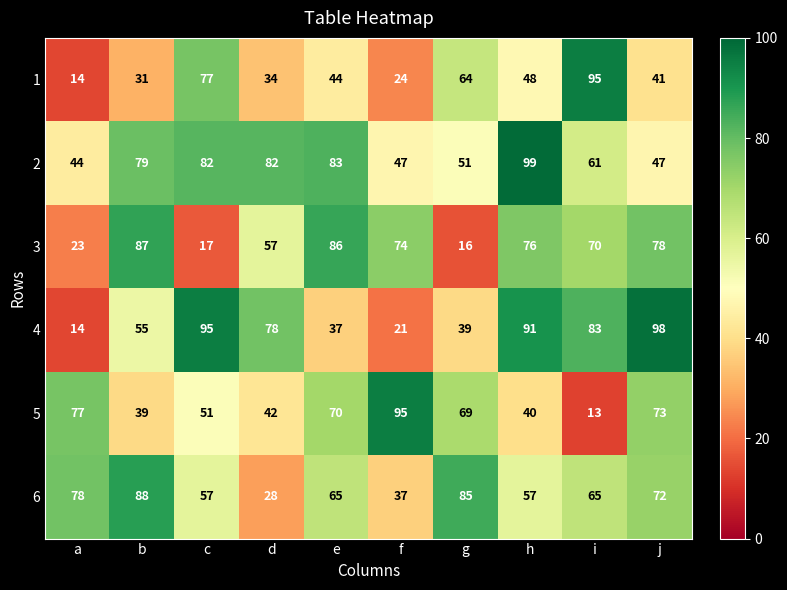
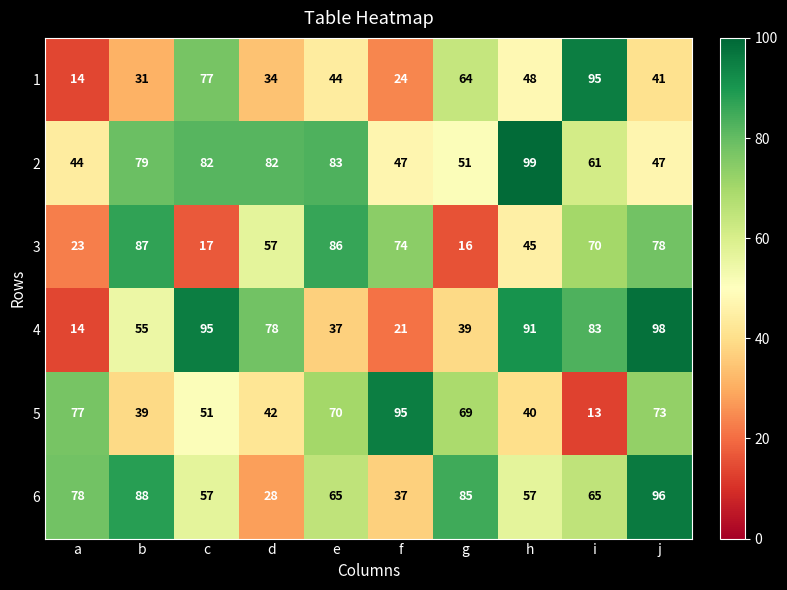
  {
    "1": {
      "a": 14,
      "b": 31,
      "c": 77,
      "d": 34,
      "e": 44,
      "f": 24,
      "g": 64,
      "h": 48,
      "i": 95,
      "j": 41
    },
    "2": {
      "a": 44,
      "b": 79,
      "c": 82,
      "d": 82,
      "e": 83,
      "f": 47,
      "g": 51,
      "h": 99,
      "i": 61,
      "j": 47
    },
    "3": {
      "a": 23,
      "b": 87,
      "c": 17,
      "d": 57,
      "e": 86,
      "f": 74,
      "g": 16,
-     "h": 76,
+     "h": 45,
      "i": 70,
      "j": 78
    },
    "4": {
      "a": 14,
      "b": 55,
      "c": 95,
      "d": 78,
      "e": 37,
      "f": 21,
      "g": 39,
      "h": 91,
      "i": 83,
      "j": 98
    },
    "5": {
      "a": 77,
      "b": 39,
      "c": 51,
      "d": 42,
      "e": 70,
      "f": 95,
      "g": 69,
      "h": 40,
      "i": 13,
      "j": 73
    },
    "6": {
      "a": 78,
      "b": 88,
      "c": 57,
      "d": 28,
      "e": 65,
      "f": 37,
      "g": 85,
      "h": 57,
      "i": 65,
-     "j": 72
+     "j": 96
    }
  }
